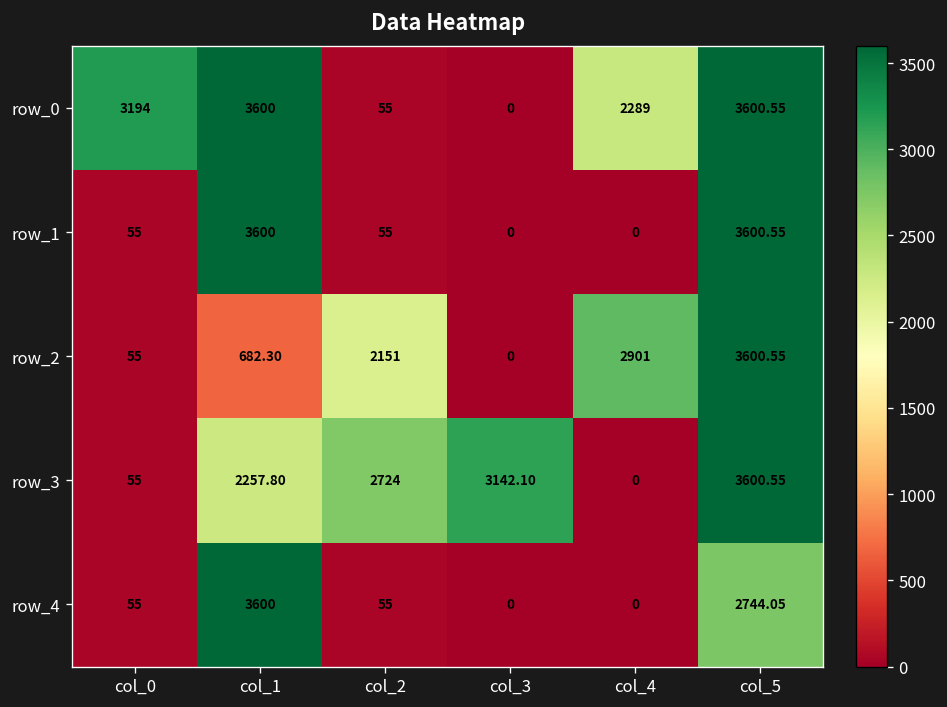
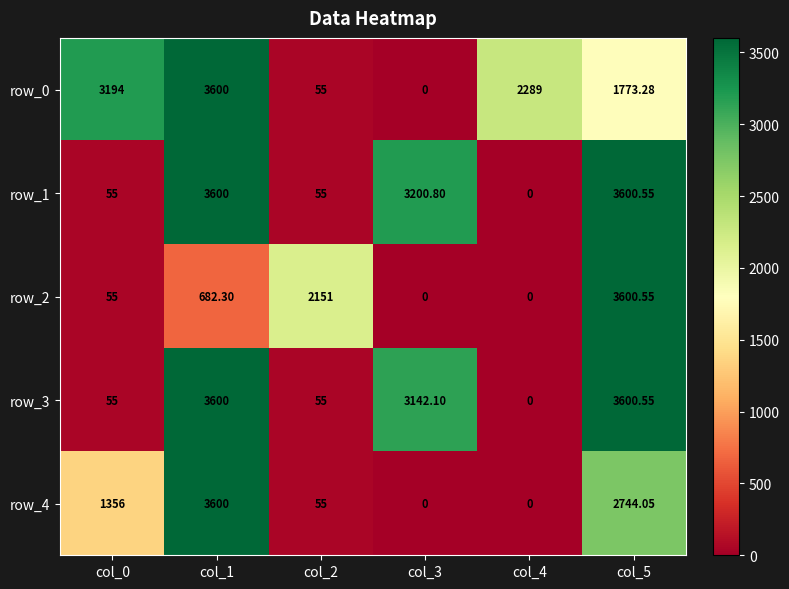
  {
    "row_0": {
      "col_0": 3194,
      "col_1": 3600,
      "col_2": 55,
      "col_3": 0,
      "col_4": 2289,
-     "col_5": 3600.55
+     "col_5": 1773.28
    },
    "row_1": {
      "col_0": 55,
      "col_1": 3600,
      "col_2": 55,
-     "col_3": 0,
+     "col_3": 3200.80,
      "col_4": 0,
      "col_5": 3600.55
    },
    "row_2": {
      "col_0": 55,
      "col_1": 682.30,
      "col_2": 2151,
      "col_3": 0,
-     "col_4": 2901,
+     "col_4": 0,
      "col_5": 3600.55
    },
    "row_3": {
      "col_0": 55,
-     "col_1": 2257.80,
-     "col_2": 2724,
+     "col_1": 3600,
+     "col_2": 55,
      "col_3": 3142.10,
      "col_4": 0,
      "col_5": 3600.55
    },
    "row_4": {
-     "col_0": 55,
+     "col_0": 1356,
      "col_1": 3600,
      "col_2": 55,
      "col_3": 0,
      "col_4": 0,
      "col_5": 2744.05
    }
  }
